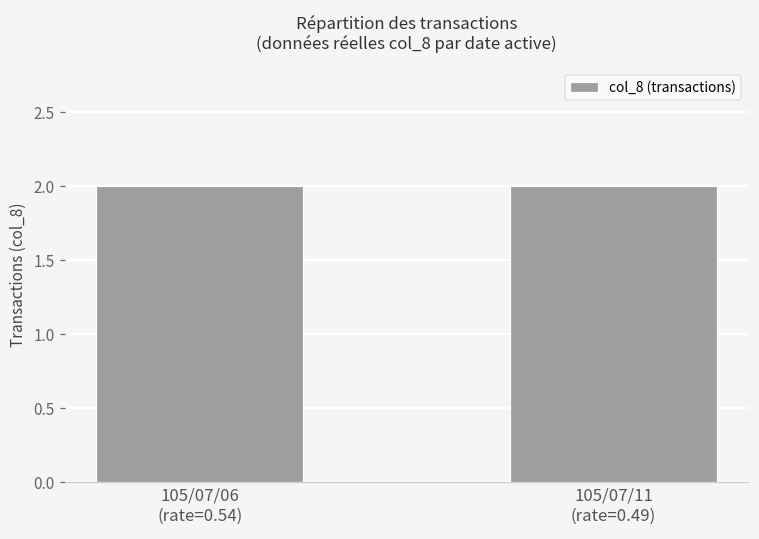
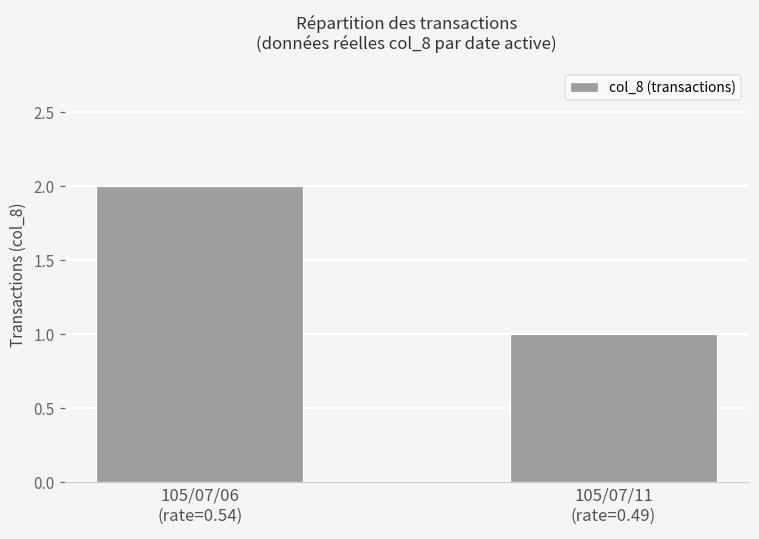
  {
    "105/07/06 (rate=0.54)": 2,
-   "105/07/11 (rate=0.49)": 2
+   "105/07/11 (rate=0.49)": 1
  }
